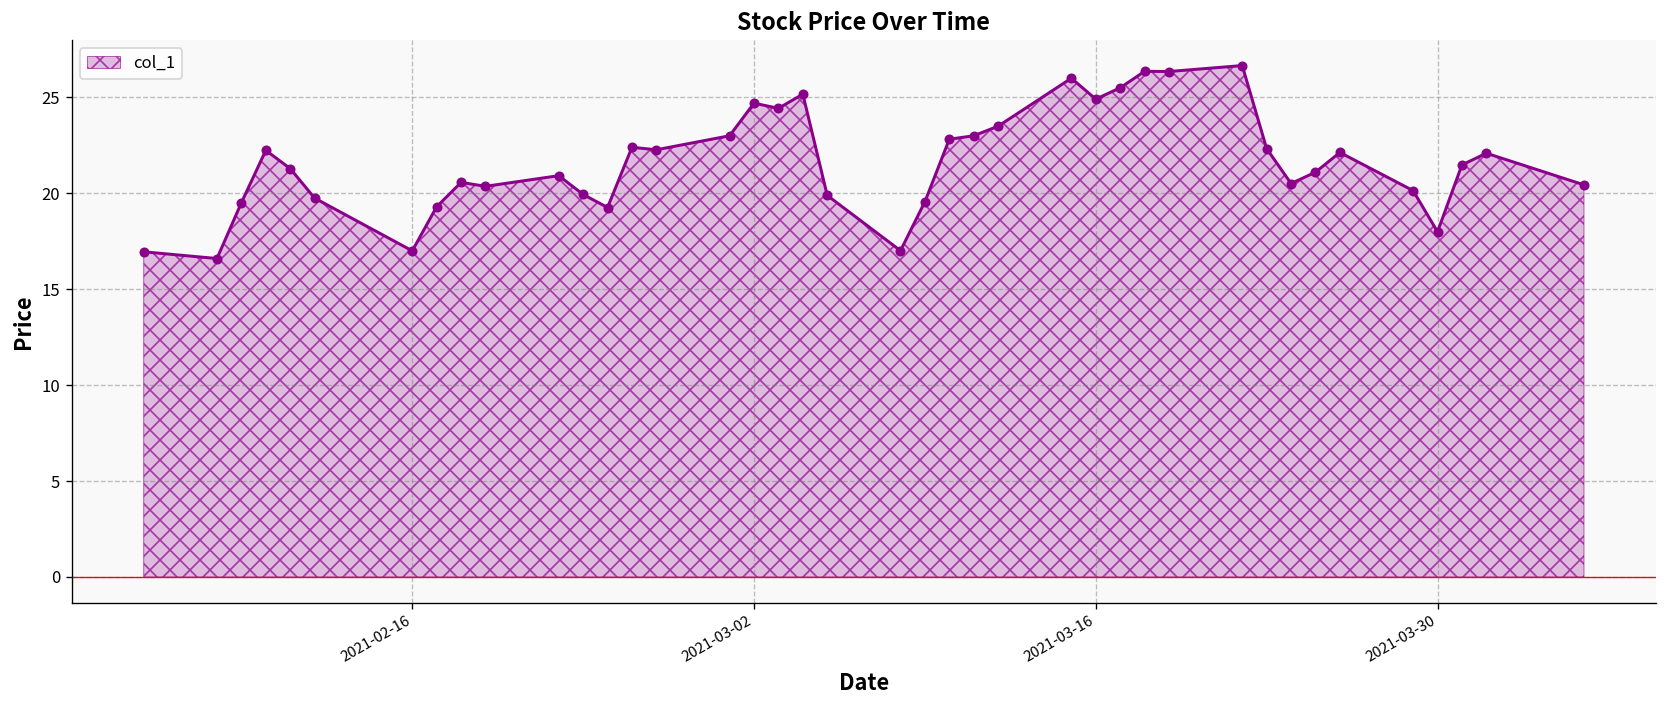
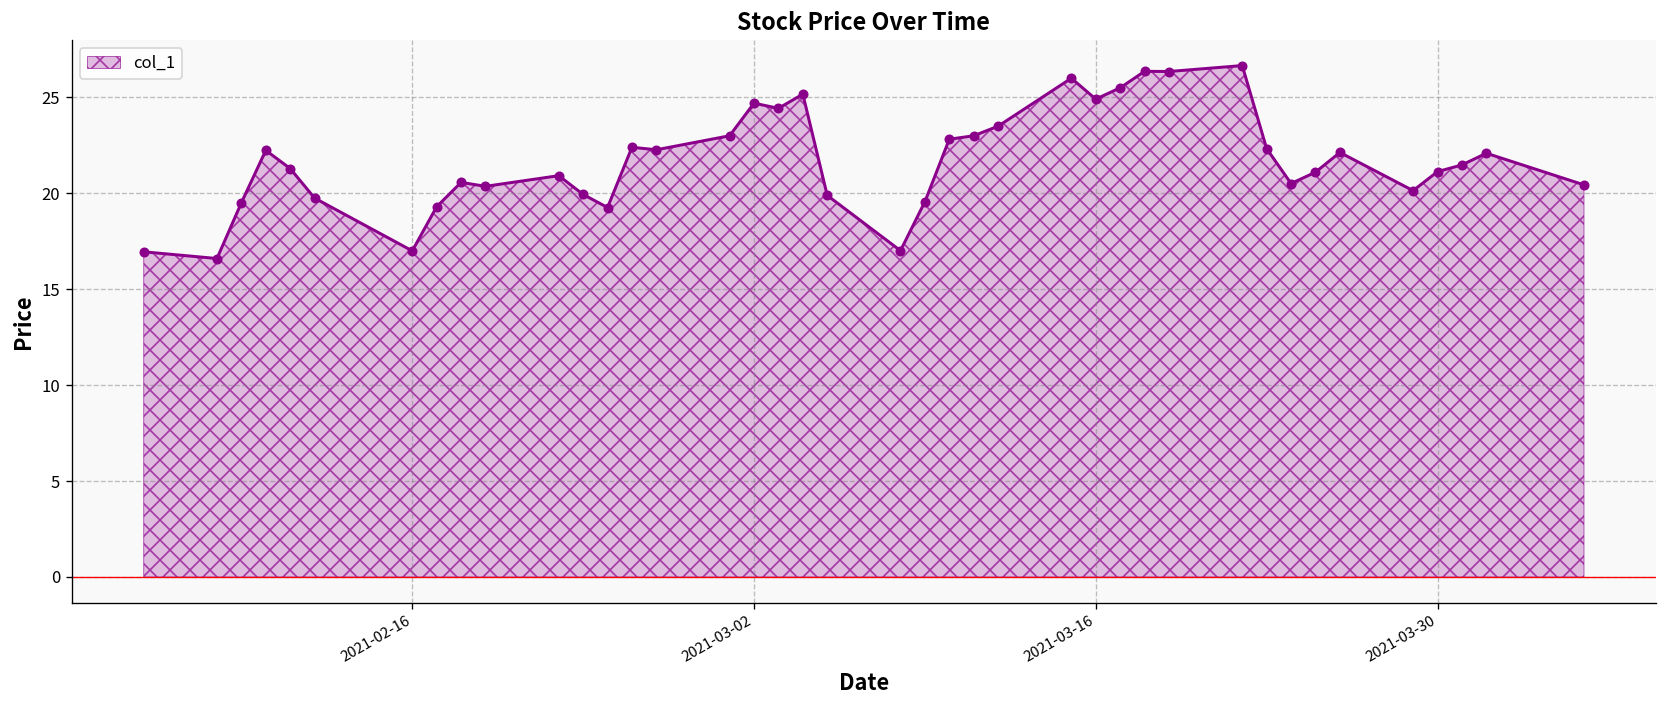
  {
    "2021-02-16": 17.0,
    "2021-03-02": 24.7,
    "2021-03-16": 24.9,
-   "2021-03-30": 18.0
+   "2021-03-30": 21.1
  }
